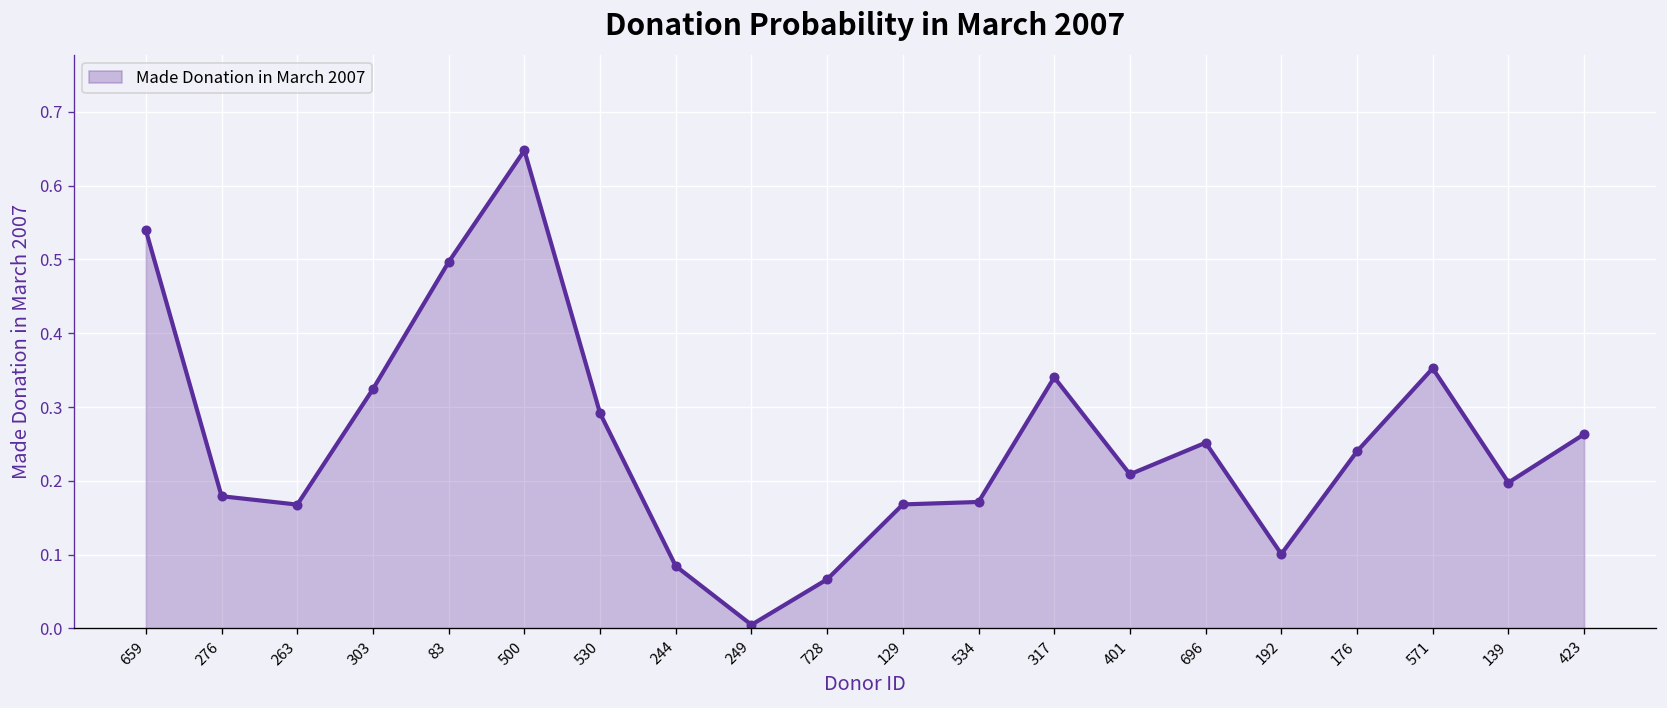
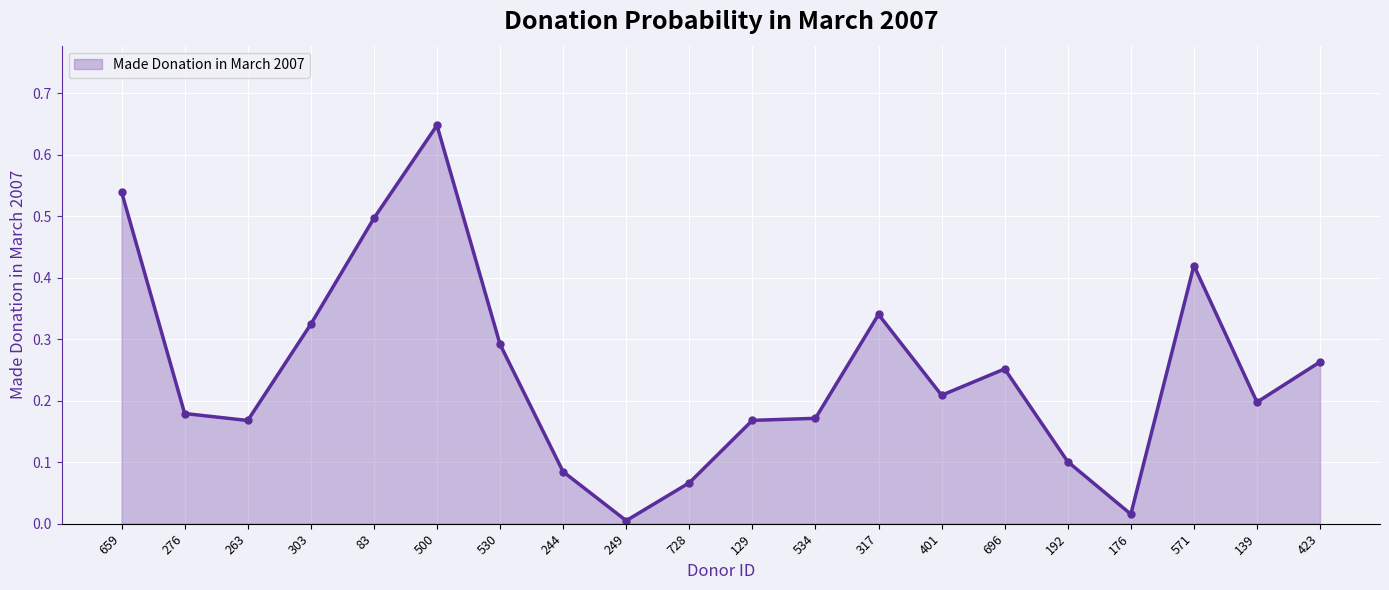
  {
    "659": 0.54,
    "276": 0.18,
    "263": 0.17,
    "303": 0.32,
    "83": 0.50,
    "500": 0.65,
    "530": 0.29,
    "244": 0.08,
    "249": 0.00,
    "728": 0.07,
    "129": 0.17,
    "534": 0.17,
    "317": 0.34,
    "401": 0.21,
    "696": 0.25,
    "192": 0.10,
-   "176": 0.24,
-   "571": 0.35,
+   "176": 0.02,
+   "571": 0.42,
    "139": 0.20,
    "423": 0.26
  }
